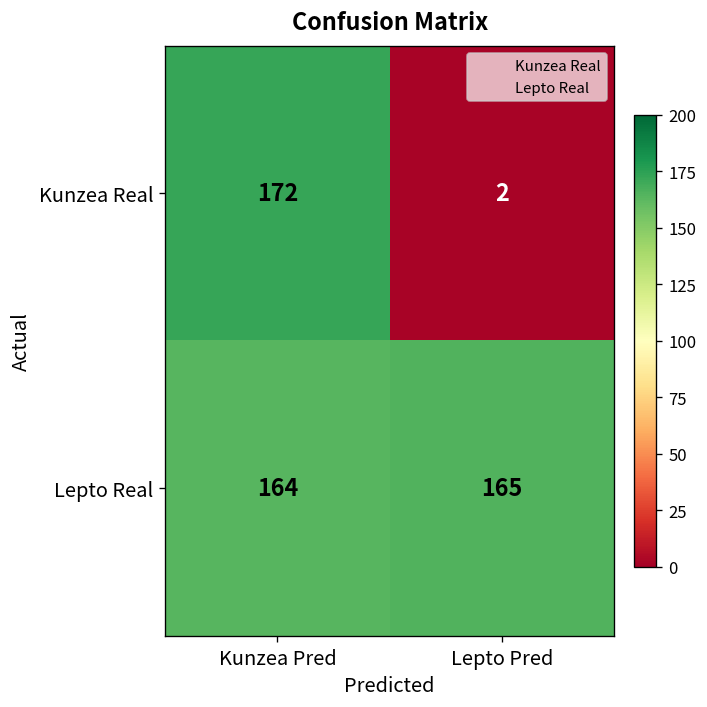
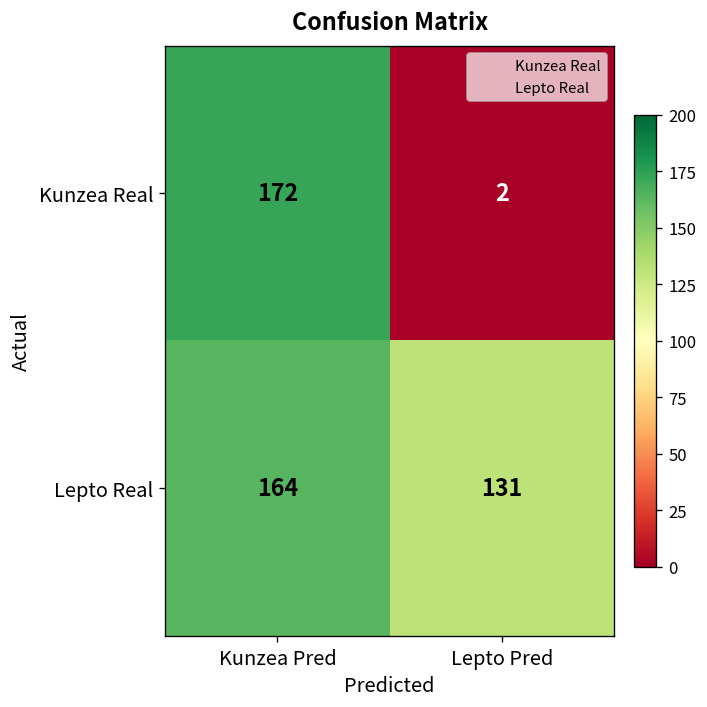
  {
    "Kunzea Real": {
      "Kunzea Pred": 172,
      "Lepto Pred": 2
    },
    "Lepto Real": {
      "Kunzea Pred": 164,
-     "Lepto Pred": 165
+     "Lepto Pred": 131
    }
  }
